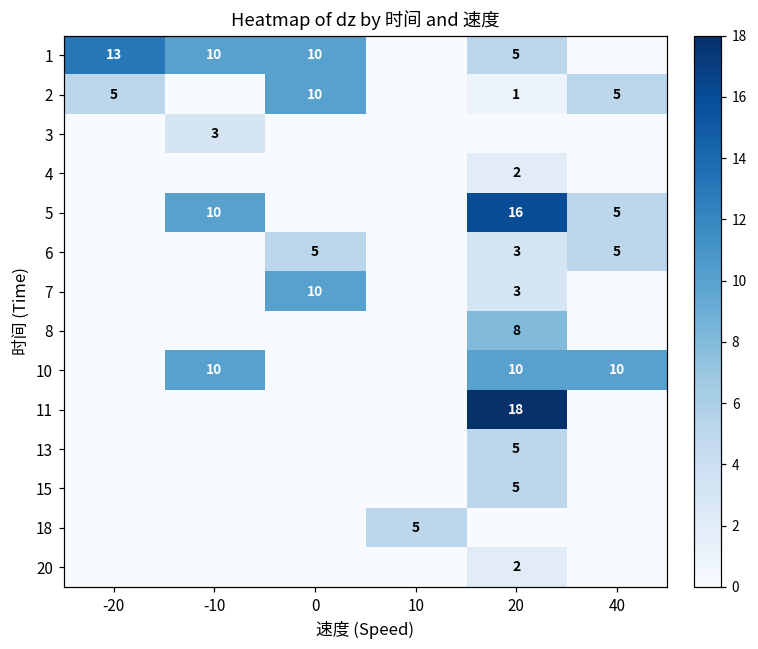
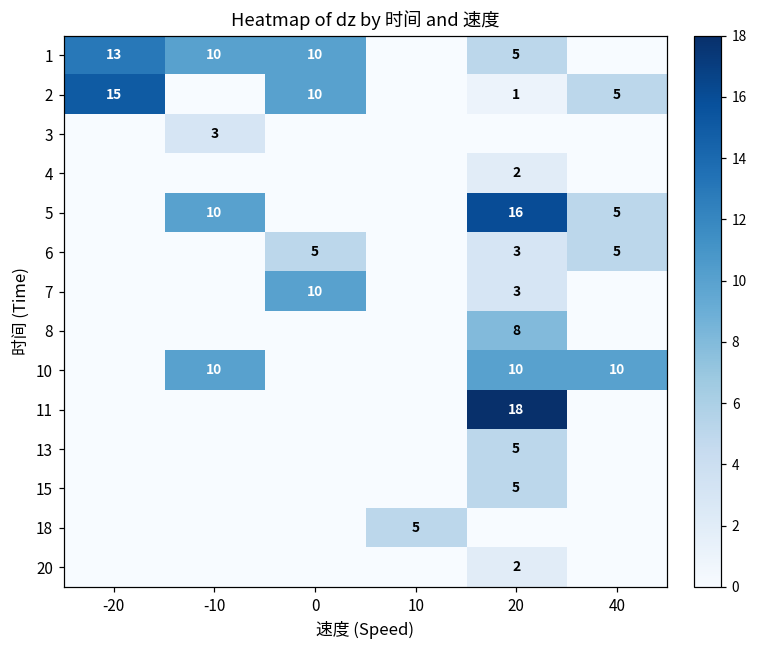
  {
    "1": {
      "-20": 13,
      "-10": 10,
      "0": 10,
      "20": 5
    },
    "2": {
-     "-20": 5,
+     "-20": 15,
      "0": 10,
      "20": 1,
      "40": 5
    },
    "3": {
      "-10": 3
    },
    "4": {
      "20": 2
    },
    "5": {
      "-10": 10,
      "20": 16,
      "40": 5
    },
    "6": {
      "0": 5,
      "20": 3,
      "40": 5
    },
    "7": {
      "0": 10,
      "20": 3
    },
    "8": {
      "20": 8
    },
    "10": {
      "-10": 10,
      "20": 10,
      "40": 10
    },
    "11": {
      "20": 18
    },
    "13": {
      "20": 5
    },
    "15": {
      "20": 5
    },
    "18": {
      "10": 5
    },
    "20": {
      "20": 2
    }
  }
